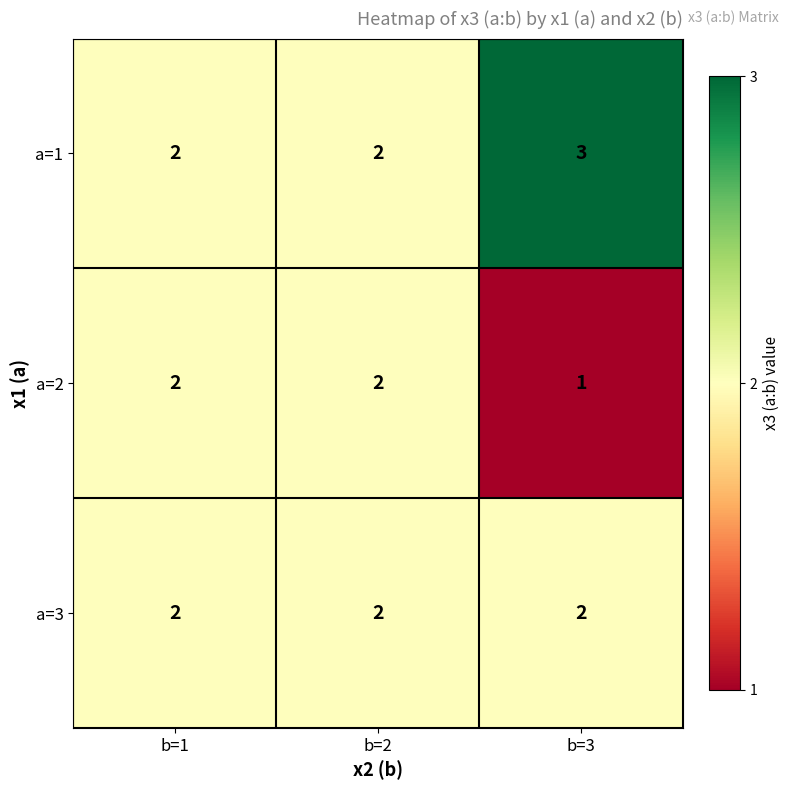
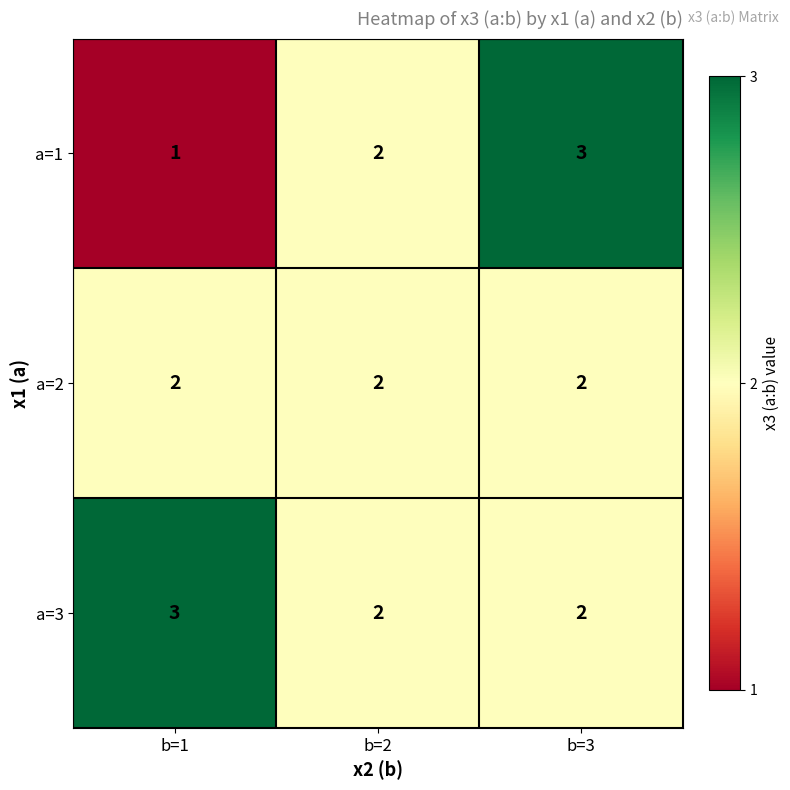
  {
    "a=1": {
-     "b=1": 2,
+     "b=1": 1,
      "b=2": 2,
      "b=3": 3
    },
    "a=2": {
      "b=1": 2,
      "b=2": 2,
-     "b=3": 1
+     "b=3": 2
    },
    "a=3": {
-     "b=1": 2,
+     "b=1": 3,
      "b=2": 2,
      "b=3": 2
    }
  }
